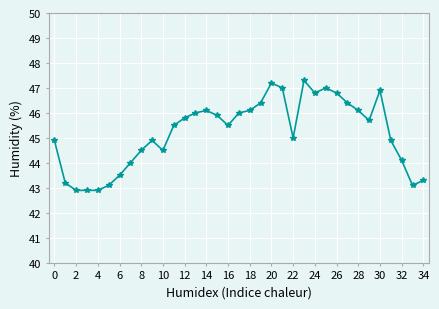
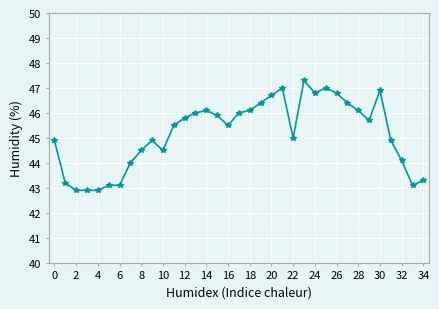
  {
    "0": 44.9,
    "2": 42.9,
    "4": 42.9,
-   "6": 43.5,
+   "6": 43.1,
    "8": 44.5,
    "10": 44.5,
    "12": 45.8,
    "14": 46.1,
    "16": 45.5,
    "18": 46.1,
-   "20": 47.2,
+   "20": 46.7,
    "22": 45.0,
    "24": 46.8,
    "26": 46.8,
    "28": 46.1,
    "30": 46.9,
    "32": 44.1,
    "34": 43.3
  }
